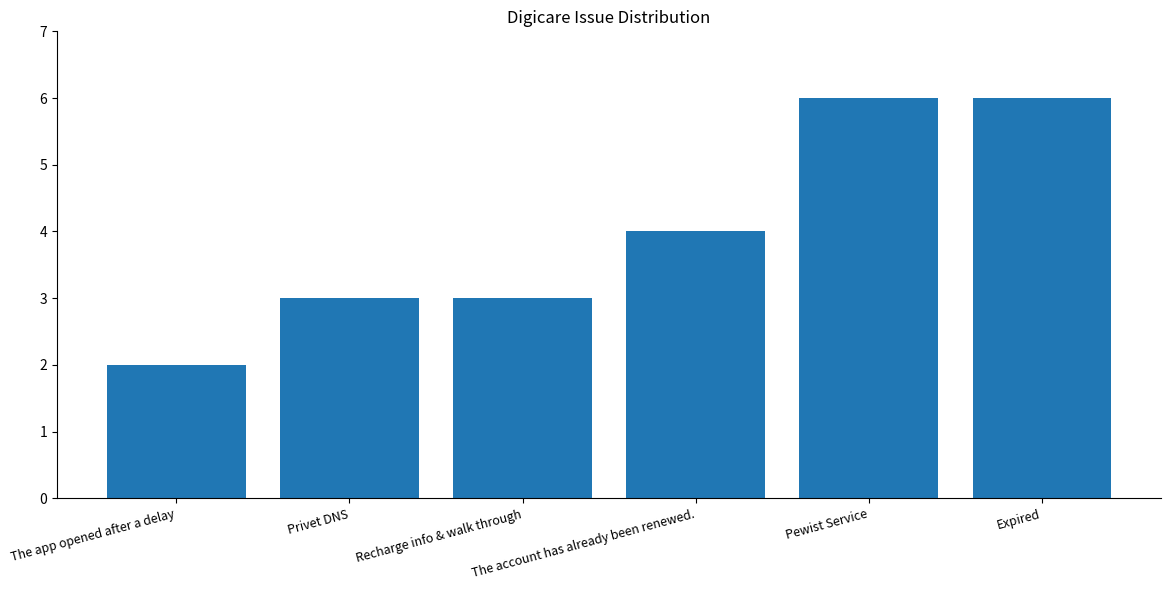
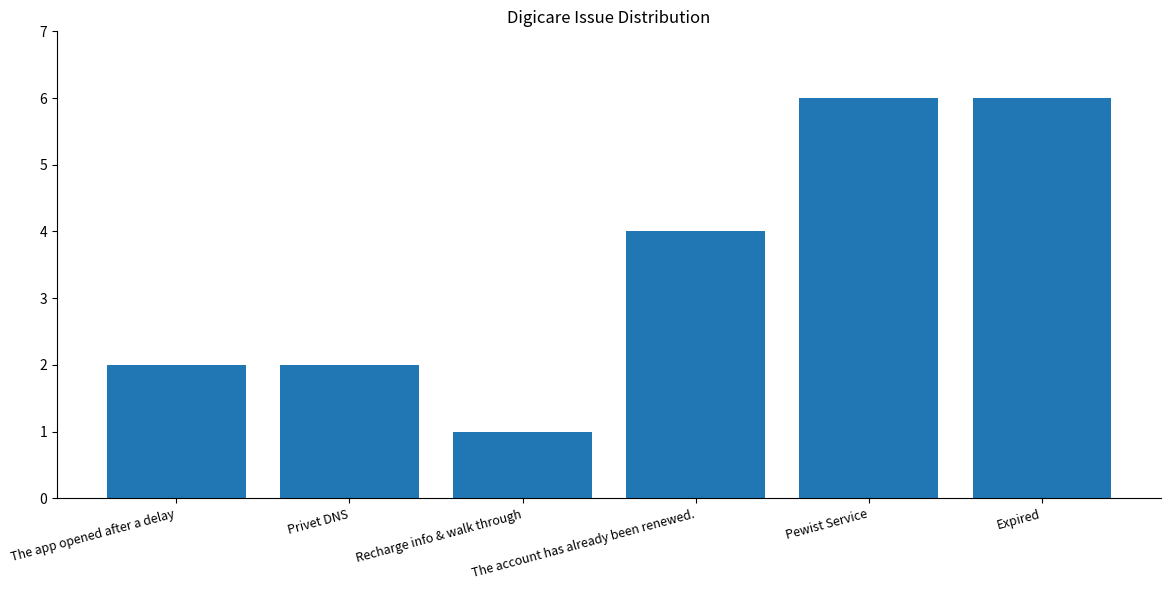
  {
    "The app opened after a delay": 2,
-   "Privet DNS": 3,
-   "Recharge info & walk through": 3,
+   "Privet DNS": 2,
+   "Recharge info & walk through": 1,
    "The account has already been renewed.": 4,
    "Pewist Service": 6,
    "Expired": 6
  }
